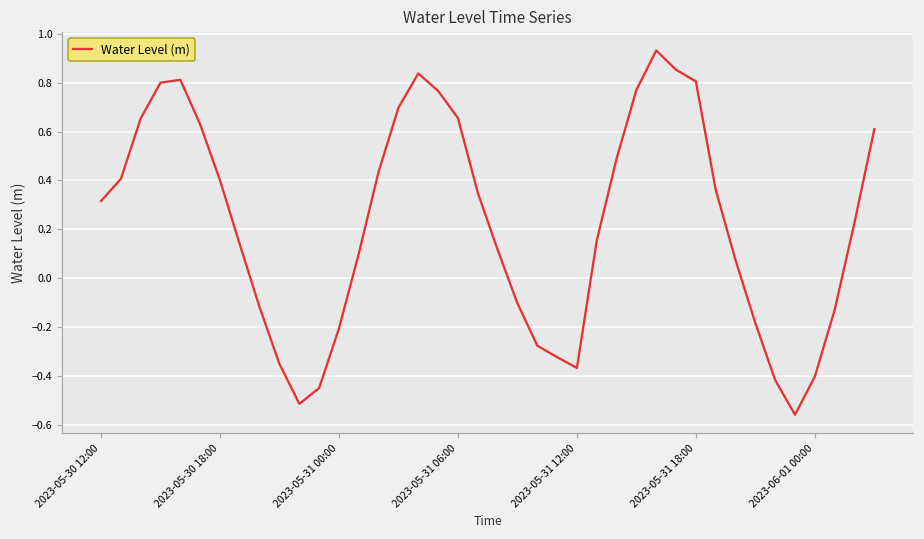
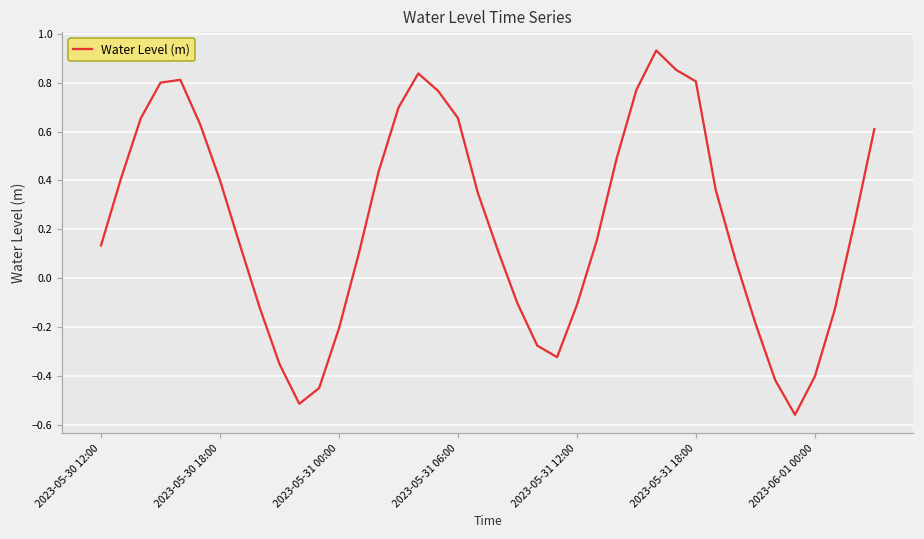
  {
-   "2023-05-30 12:00": 0.32,
+   "2023-05-30 12:00": 0.13,
    "2023-05-30 18:00": 0.40,
    "2023-05-31 00:00": -0.20,
    "2023-05-31 06:00": 0.65,
-   "2023-05-31 12:00": -0.37,
+   "2023-05-31 12:00": -0.11,
    "2023-05-31 18:00": 0.80,
    "2023-06-01 00:00": -0.40
  }
